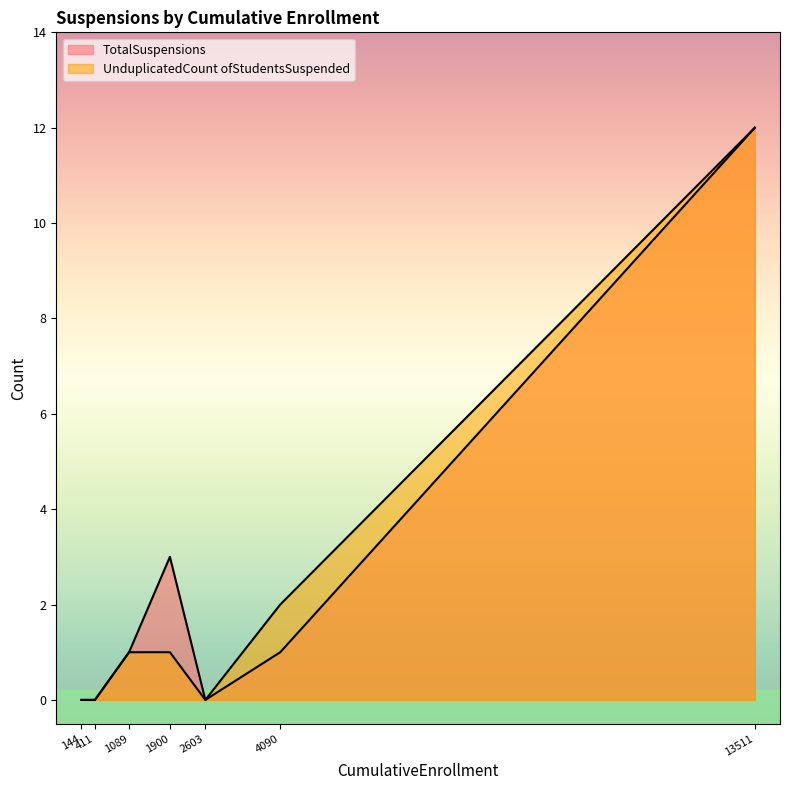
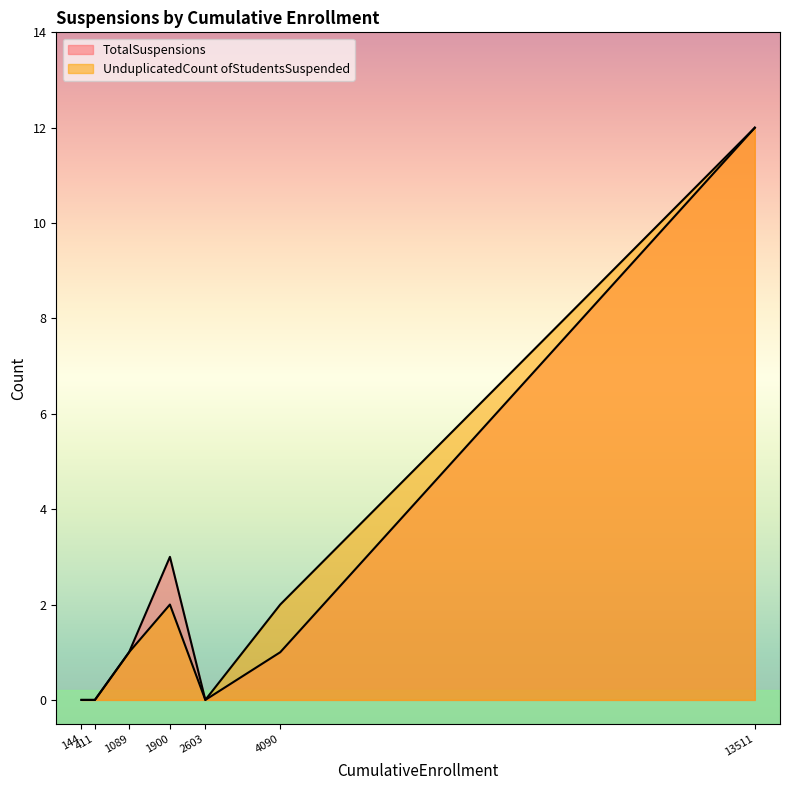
  {
    "TotalSuspensions": {
      "1900": 3,
      "4090": 1
    },
    "UnduplicatedCount ofStudentsSuspended": {
-     "1900": 1,
+     "1900": 2,
      "4090": 2
    }
  }
